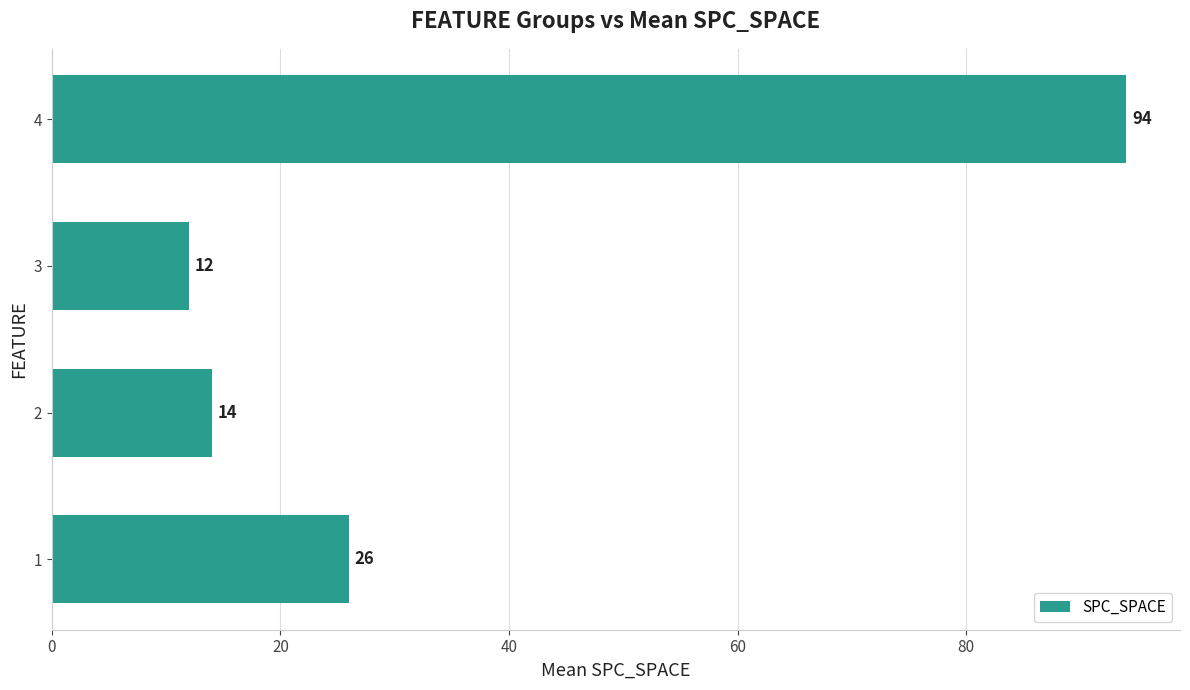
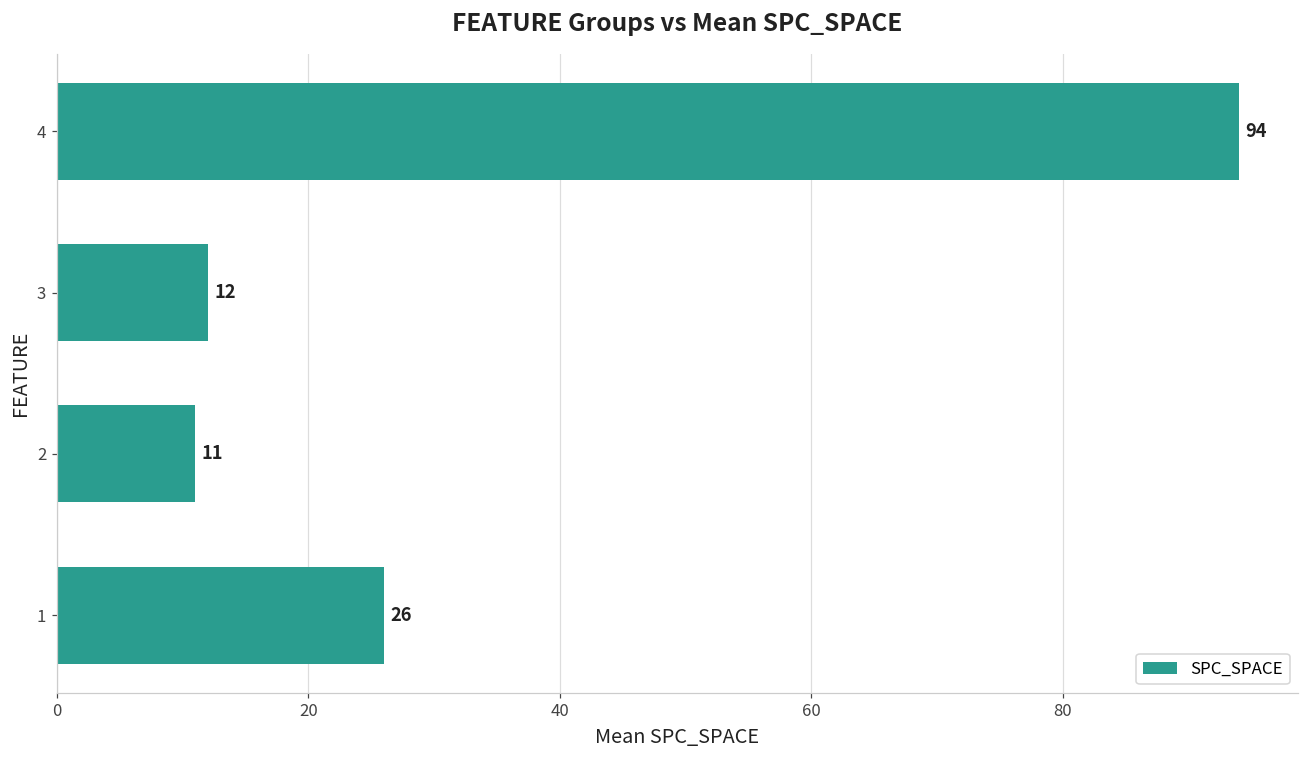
  {
    "4": 94,
    "3": 12,
-   "2": 14,
+   "2": 11,
    "1": 26
  }
